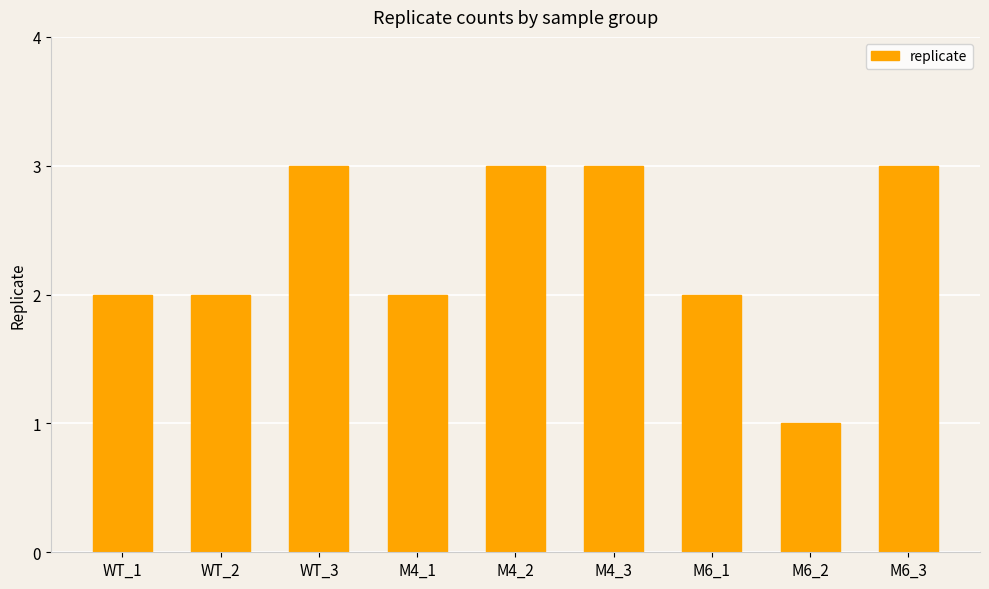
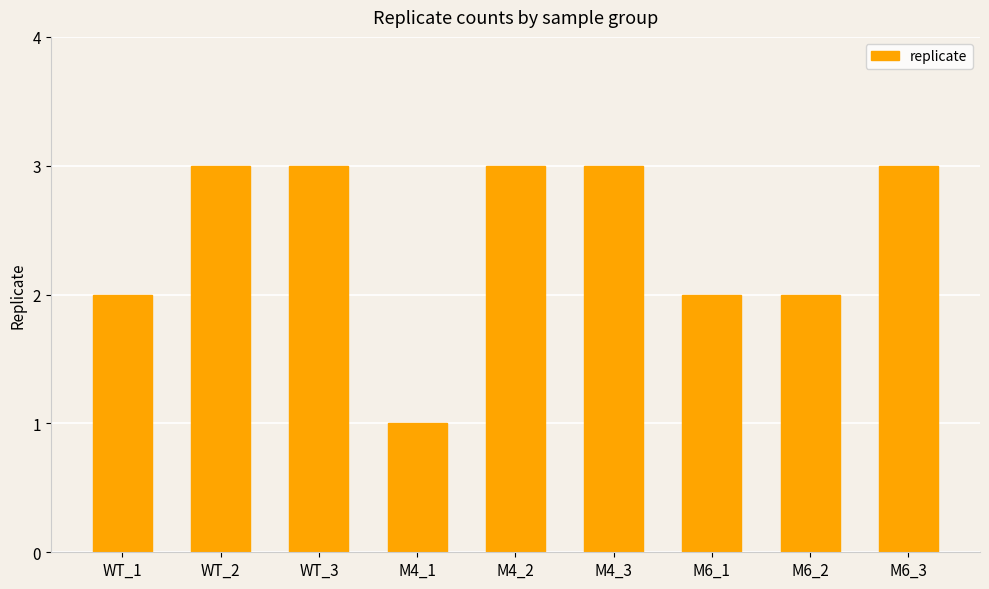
  {
    "WT_1": 2,
-   "WT_2": 2,
+   "WT_2": 3,
    "WT_3": 3,
-   "M4_1": 2,
+   "M4_1": 1,
    "M4_2": 3,
    "M4_3": 3,
    "M6_1": 2,
-   "M6_2": 1,
+   "M6_2": 2,
    "M6_3": 3
  }
